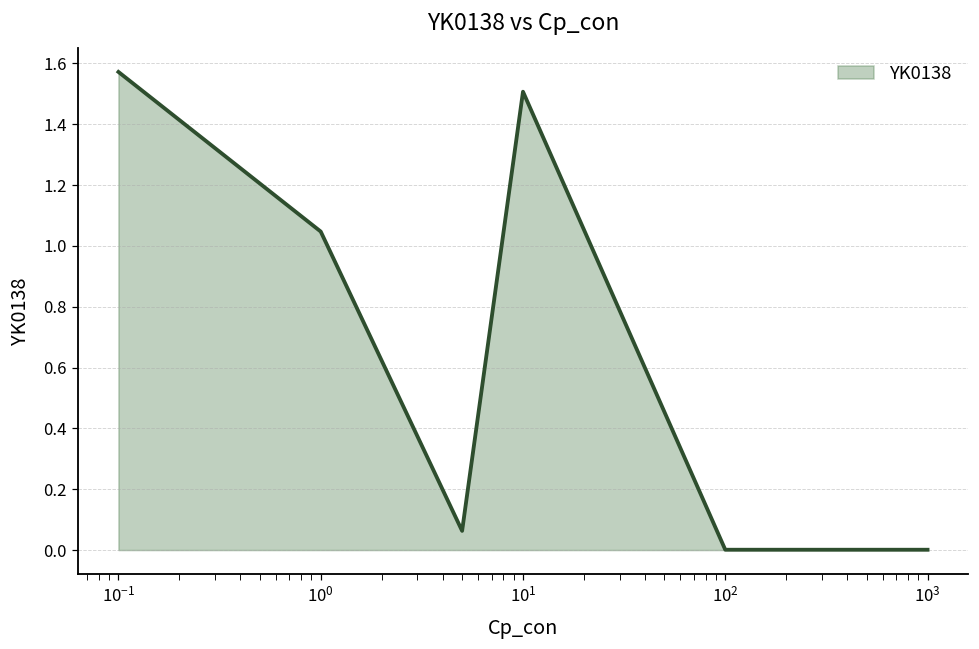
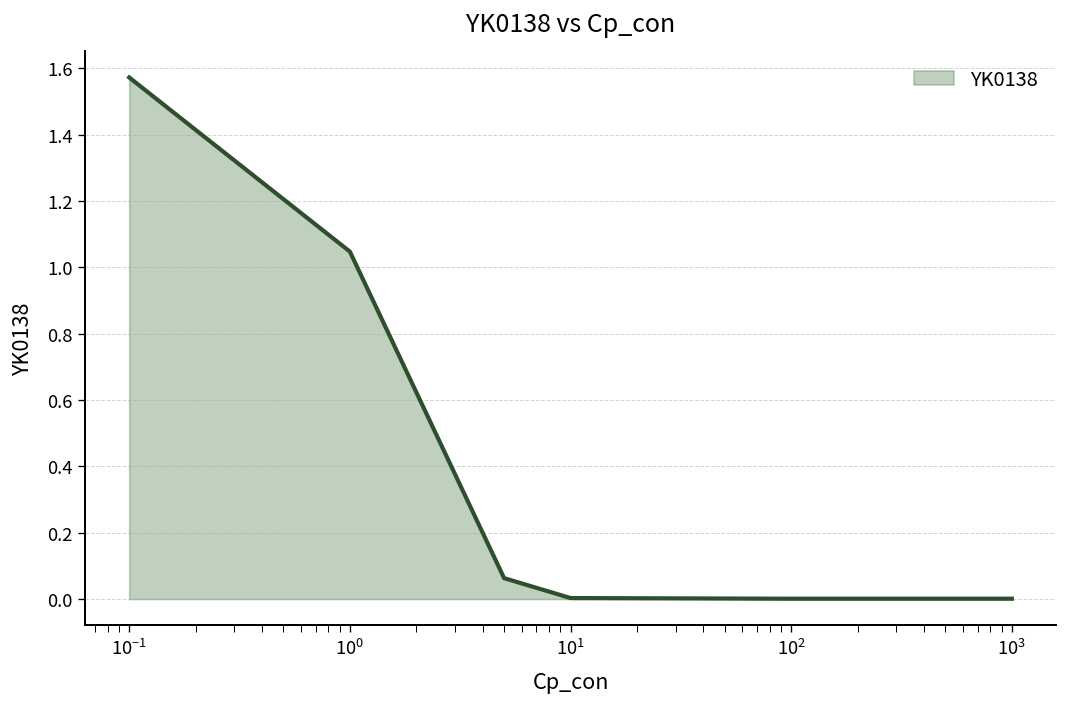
  {
    "10^-1": 1.57,
    "10^0": 1.05,
-   "10^1": 1.51,
+   "10^1": 0.00,
    "10^2": 0.00,
    "10^3": 0.00
  }
